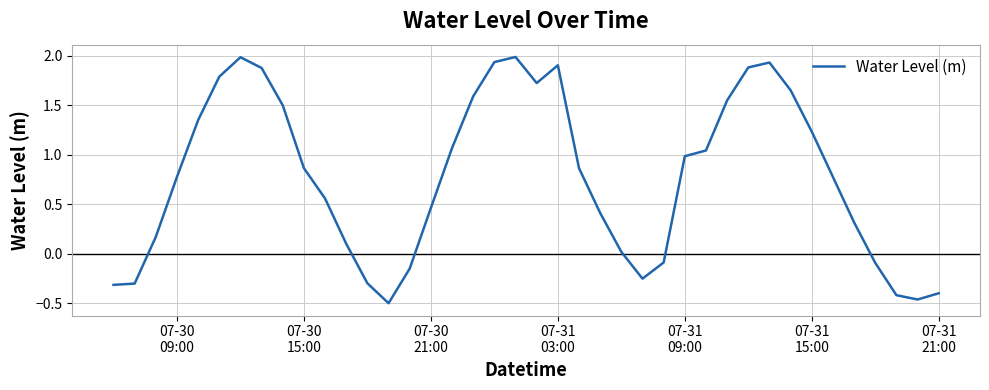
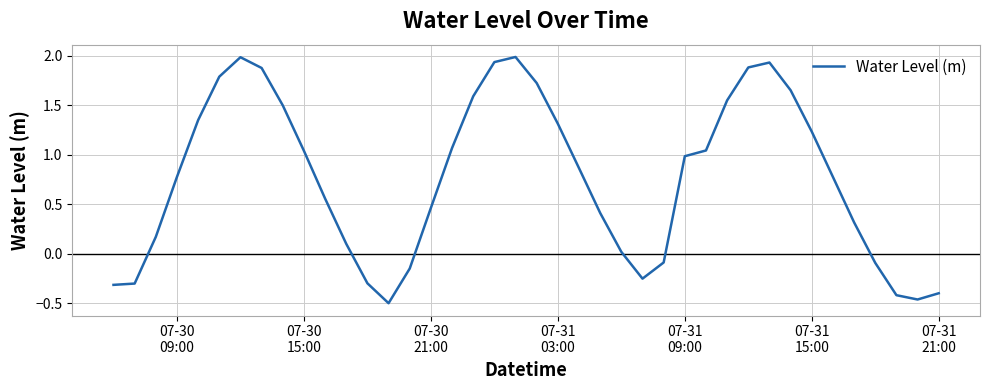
  {
    "07-30 09:00": 0.8,
-   "07-30 15:00": 0.9,
+   "07-30 15:00": 1.0,
    "07-30 21:00": 0.5,
-   "07-31 03:00": 1.9,
+   "07-31 03:00": 1.3,
    "07-31 09:00": 1.0,
    "07-31 15:00": 1.2,
    "07-31 21:00": -0.4
  }
